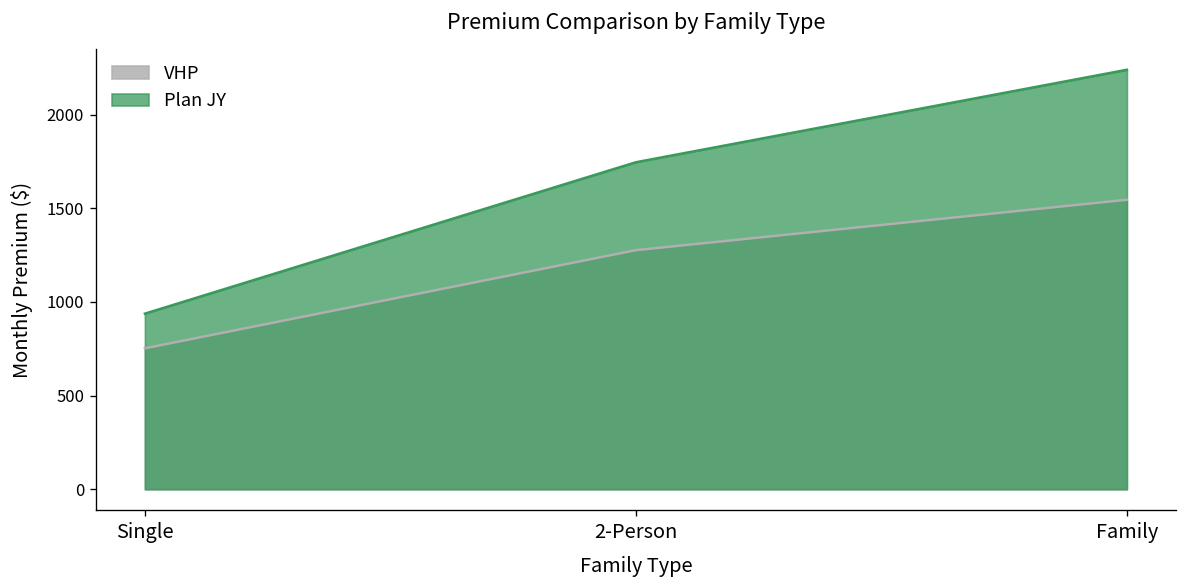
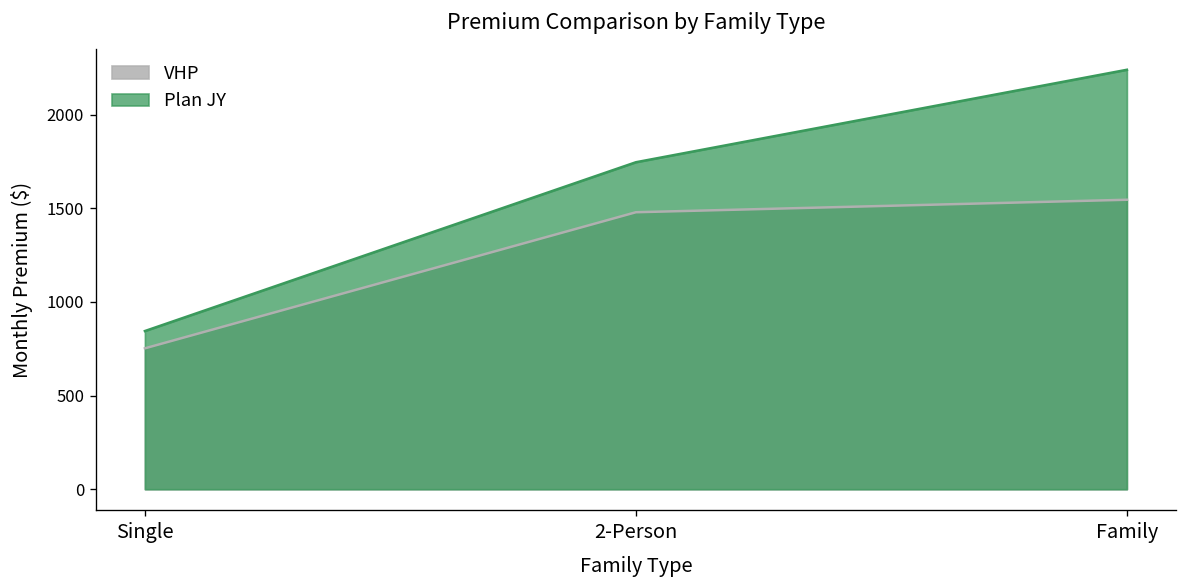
  {
    "VHP": {
      "Single": 750,
-     "2-Person": 1280,
+     "2-Person": 1480,
      "Family": 1550
    },
    "Plan JY": {
-     "Single": 940,
+     "Single": 840,
      "2-Person": 1750,
      "Family": 2240
    }
  }
